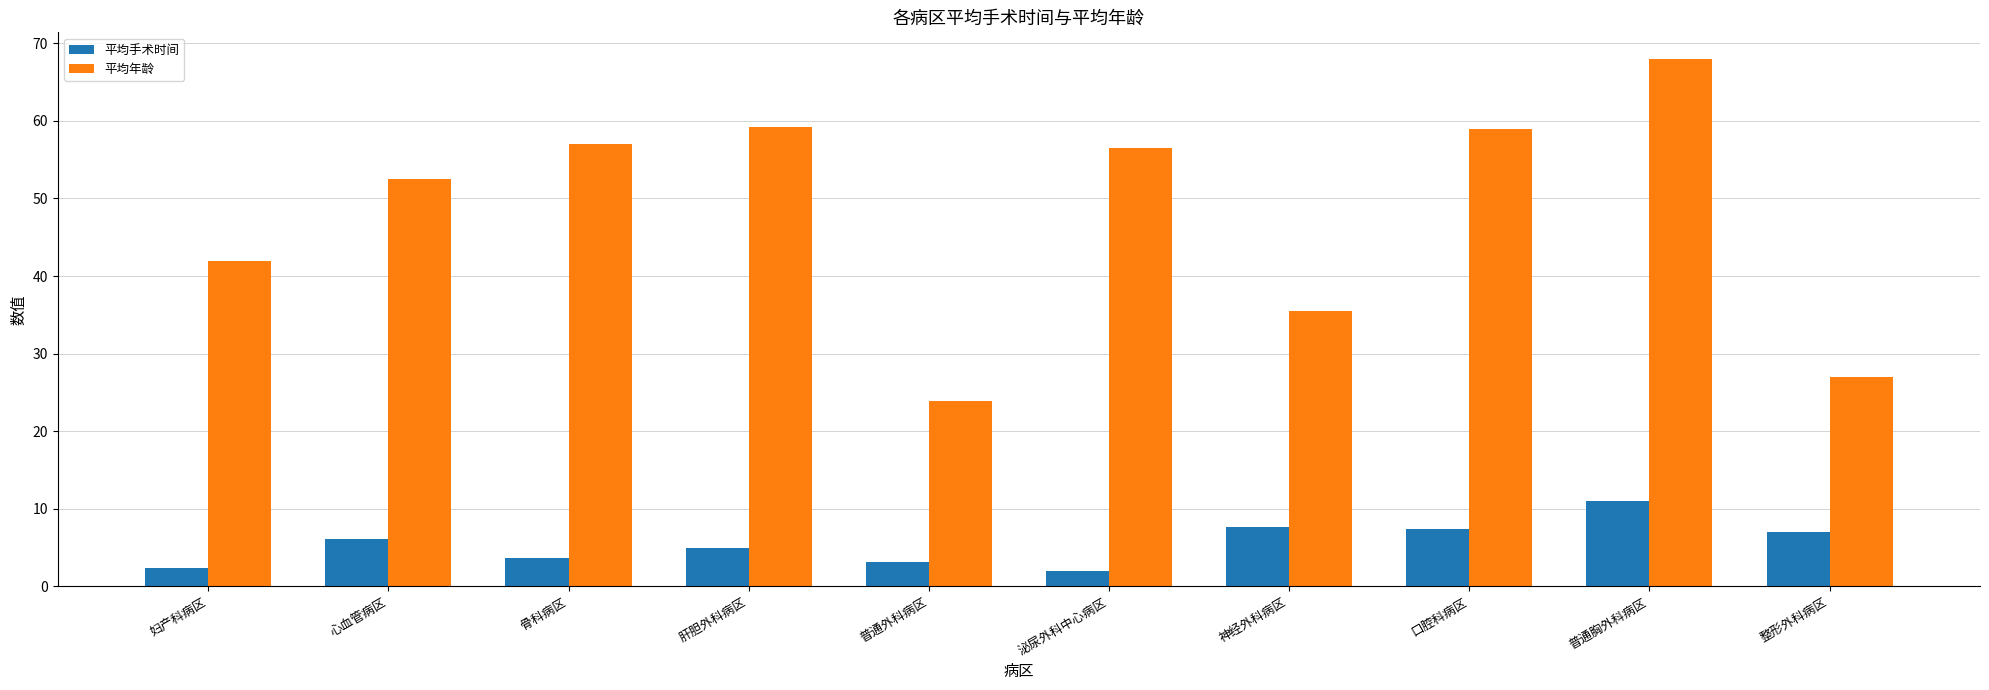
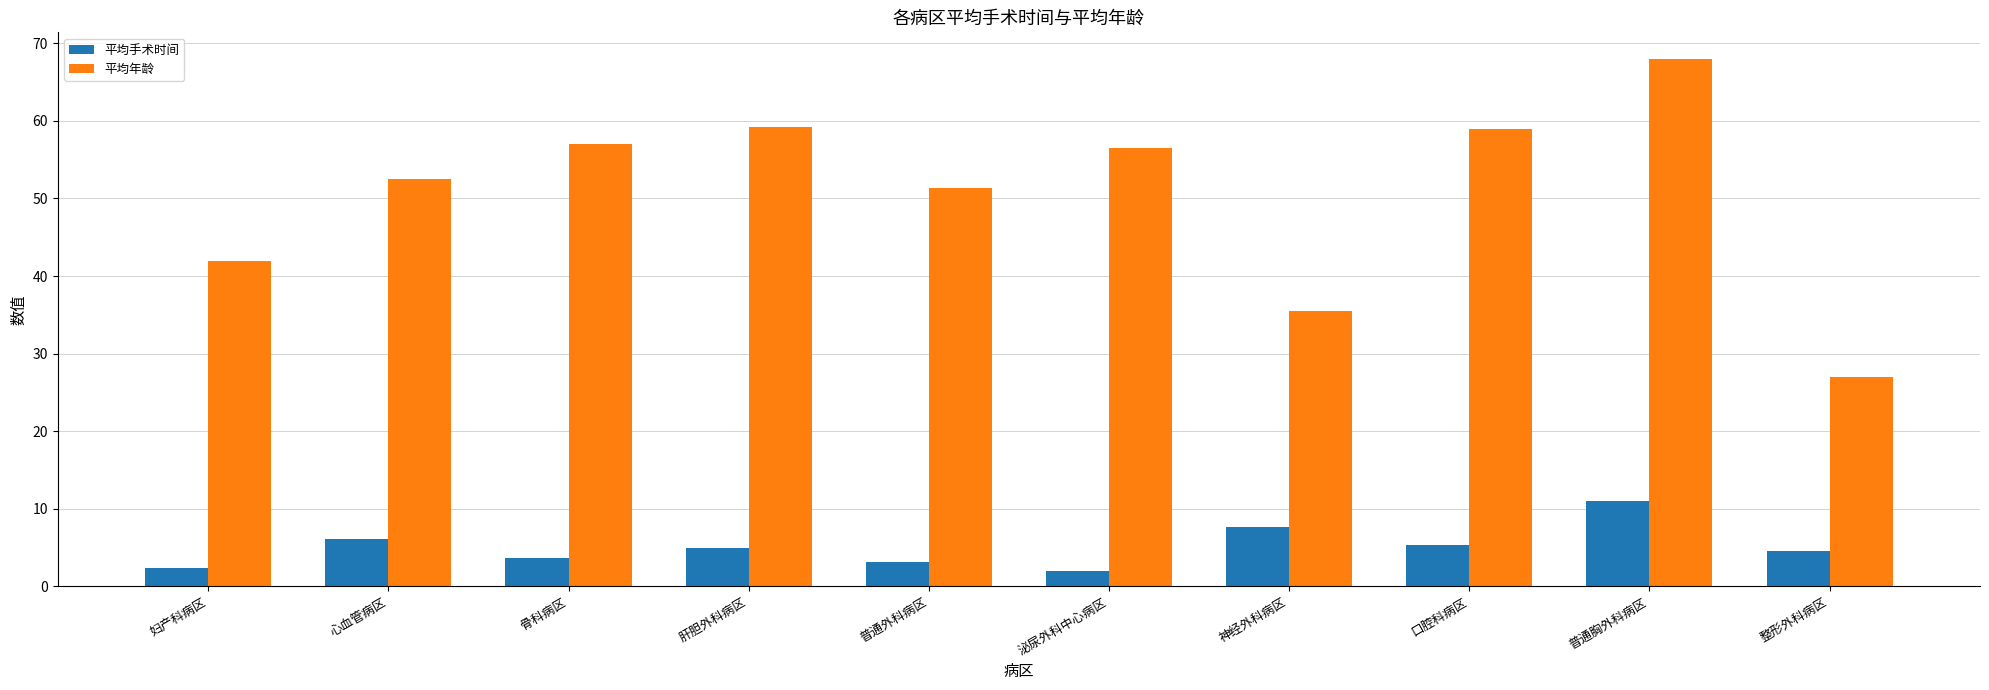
  {
    "平均手术时间": {
      "妇产科病区": 2,
      "心血管病区": 6,
      "骨科病区": 4,
      "肝胆外科病区": 5,
      "普通外科病区": 3,
      "泌尿外科中心病区": 2,
      "神经外科病区": 8,
-     "口腔科病区": 7,
+     "口腔科病区": 5,
      "普通胸外科病区": 11,
-     "整形外科病区": 7
+     "整形外科病区": 5
    },
    "平均年龄": {
      "妇产科病区": 42,
      "心血管病区": 53,
      "骨科病区": 57,
      "肝胆外科病区": 59,
-     "普通外科病区": 24,
+     "普通外科病区": 51,
      "泌尿外科中心病区": 57,
      "神经外科病区": 36,
      "口腔科病区": 59,
      "普通胸外科病区": 68,
      "整形外科病区": 27
    }
  }
